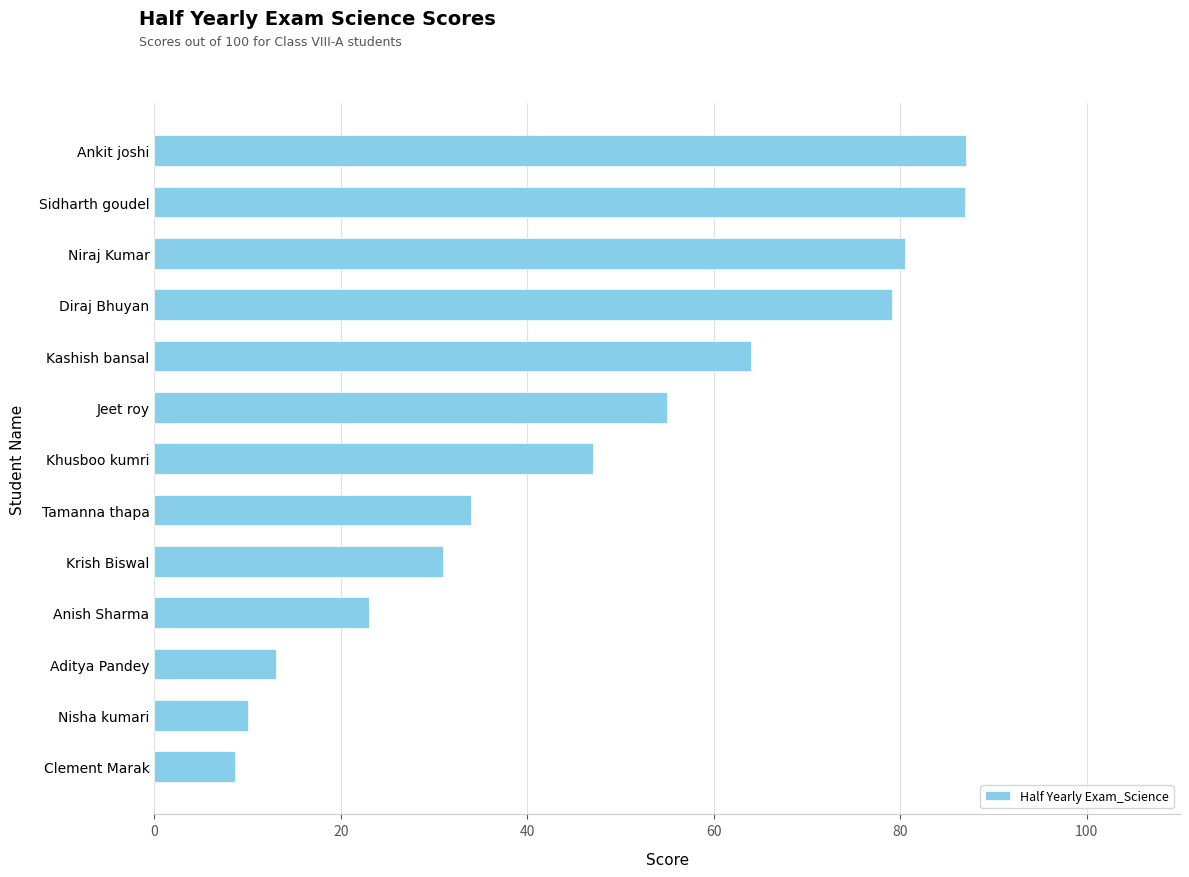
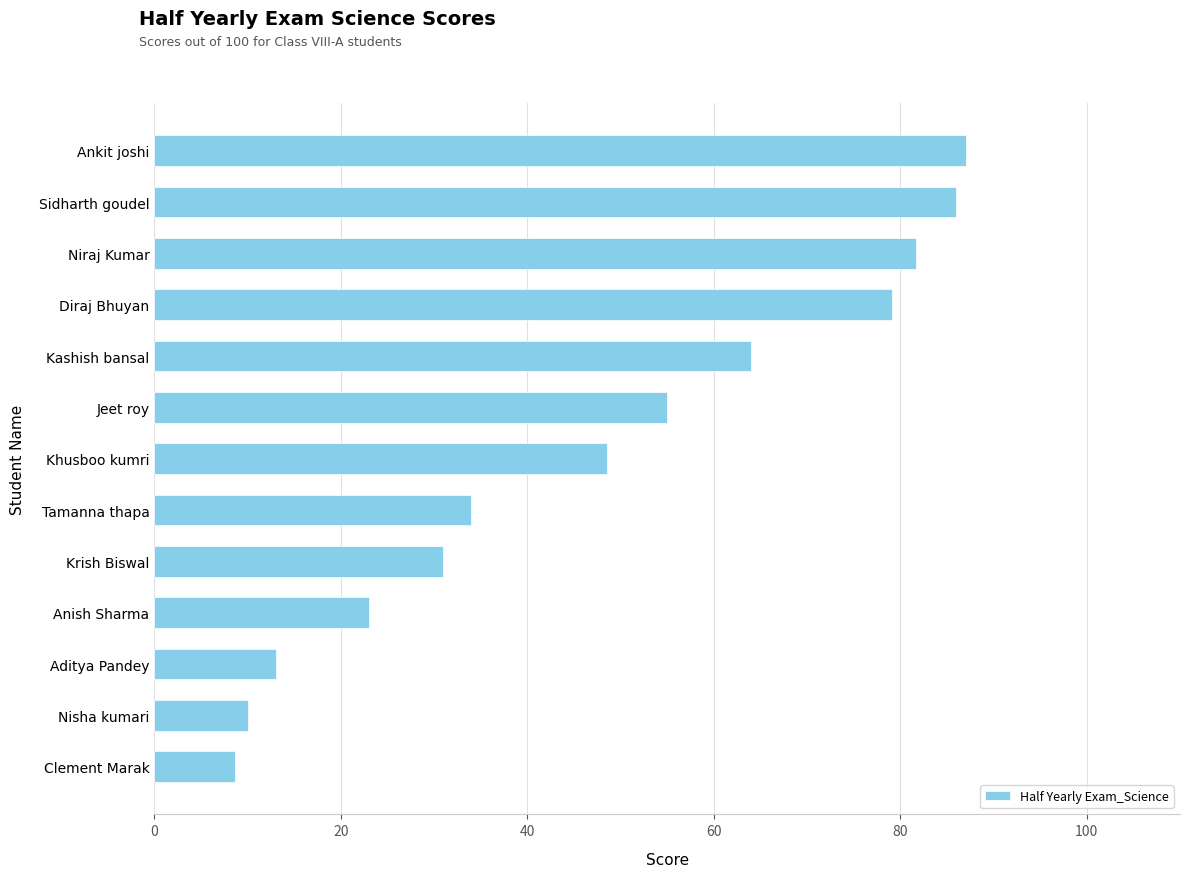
  {
    "Ankit joshi": 87,
-   "Sidharth goudel": 87,
-   "Niraj Kumar": 81,
+   "Sidharth goudel": 86,
+   "Niraj Kumar": 82,
    "Diraj Bhuyan": 79,
    "Kashish bansal": 64,
    "Jeet roy": 55,
-   "Khusboo kumri": 47,
+   "Khusboo kumri": 49,
    "Tamanna thapa": 34,
    "Krish Biswal": 31,
    "Anish Sharma": 23,
    "Aditya Pandey": 13,
    "Nisha kumari": 10,
    "Clement Marak": 9
  }
